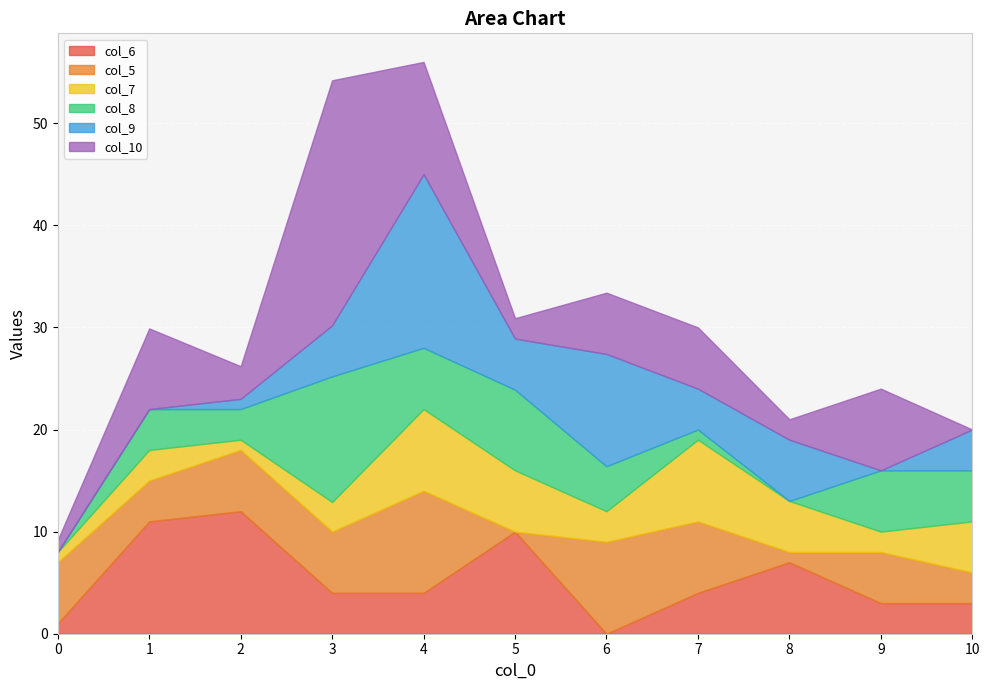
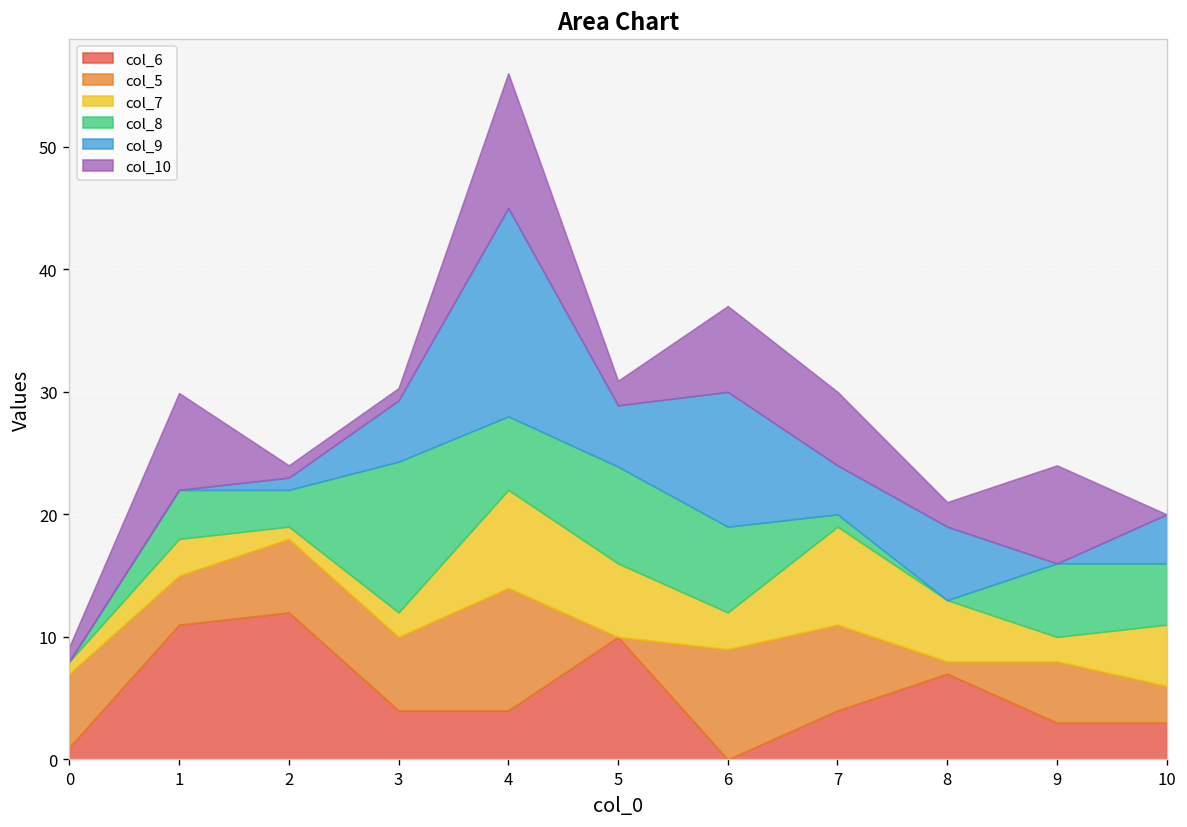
  {
    "col_7": {
      "1": 3.0,
      "2": 1.0,
-     "3": 2.9,
+     "3": 2.0,
      "4": 8.0,
      "5": 6.0,
      "6": 3.0,
      "7": 8.0,
      "9": 2.0,
      "10": 5.0
    },
    "col_8": {
      "2": 3.0,
      "3": 12.3,
      "4": 6.0,
      "5": 7.9,
-     "6": 4.4,
+     "6": 7.0,
      "7": 1.0,
      "10": 5.0
    },
    "col_9": {
      "2": 1.0,
      "3": 5.0,
      "4": 17.0,
      "5": 5.0,
      "6": 11.0,
      "7": 4.0,
      "8": 6.0
    },
    "col_10": {
      "0": 1.2,
      "1": 7.9,
-     "2": 3.2,
-     "3": 24,
+     "2": 1.0,
+     "3": 1,
      "4": 11.0,
      "5": 2.0,
-     "6": 6,
+     "6": 7,
      "7": 6.0,
      "8": 2.0,
      "9": 8.0
    }
  }
